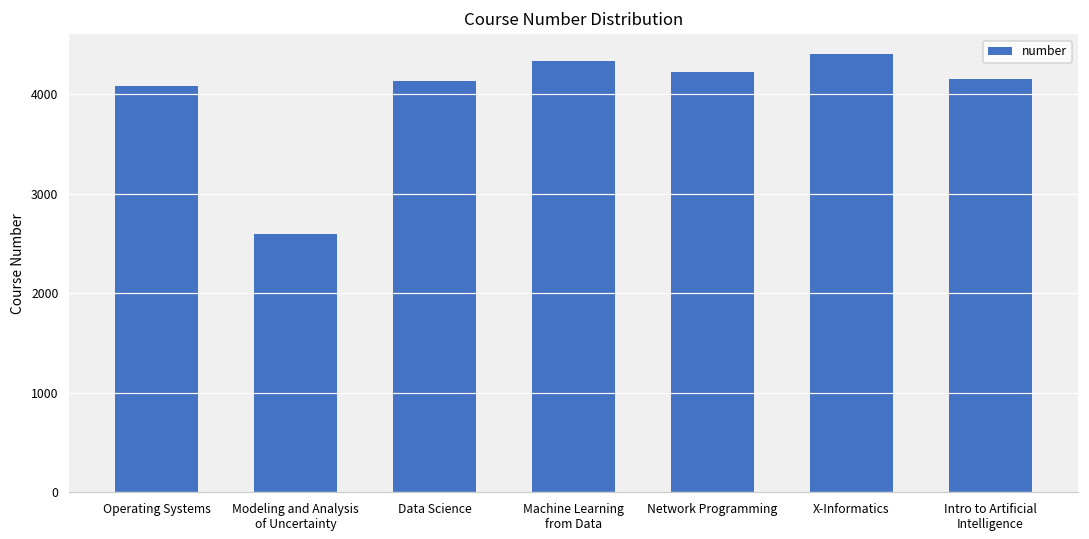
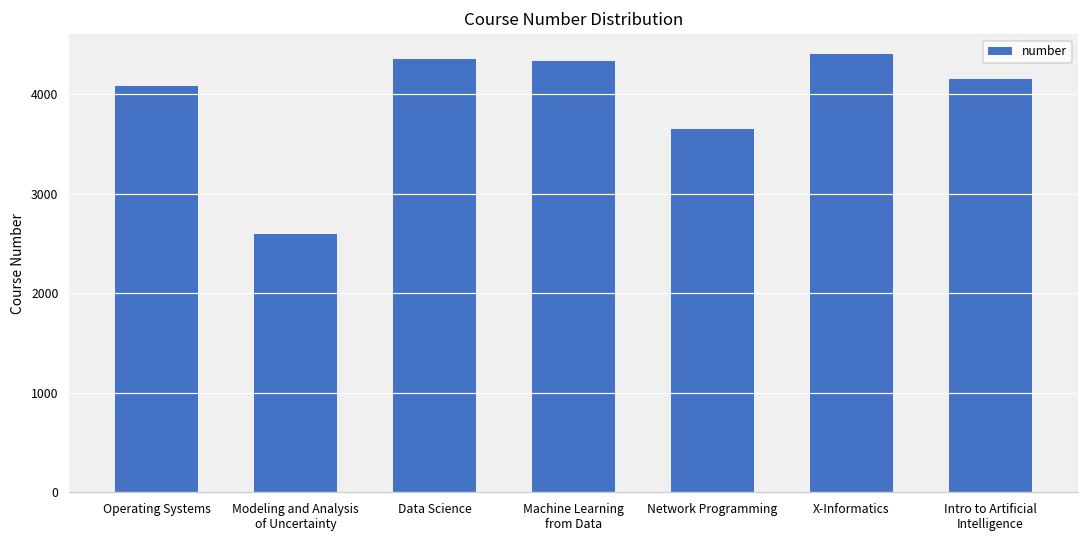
  {
    "Operating Systems": 4100,
    "Modeling and Analysis of Uncertainty": 2600,
-   "Data Science": 4100,
+   "Data Science": 4400,
    "Machine Learning from Data": 4300,
-   "Network Programming": 4200,
+   "Network Programming": 3600,
    "X-Informatics": 4400,
    "Intro to Artificial Intelligence": 4200
  }
